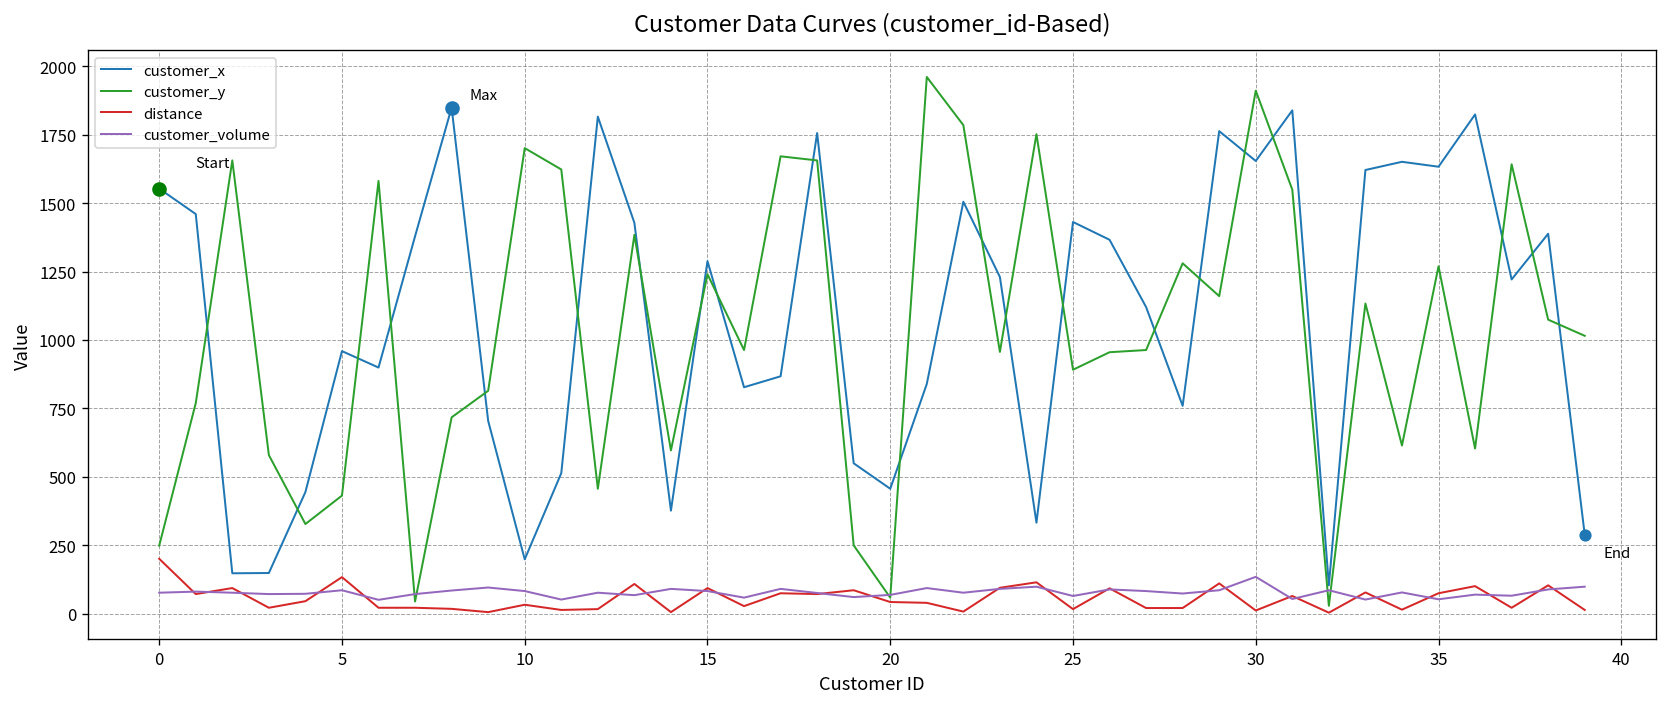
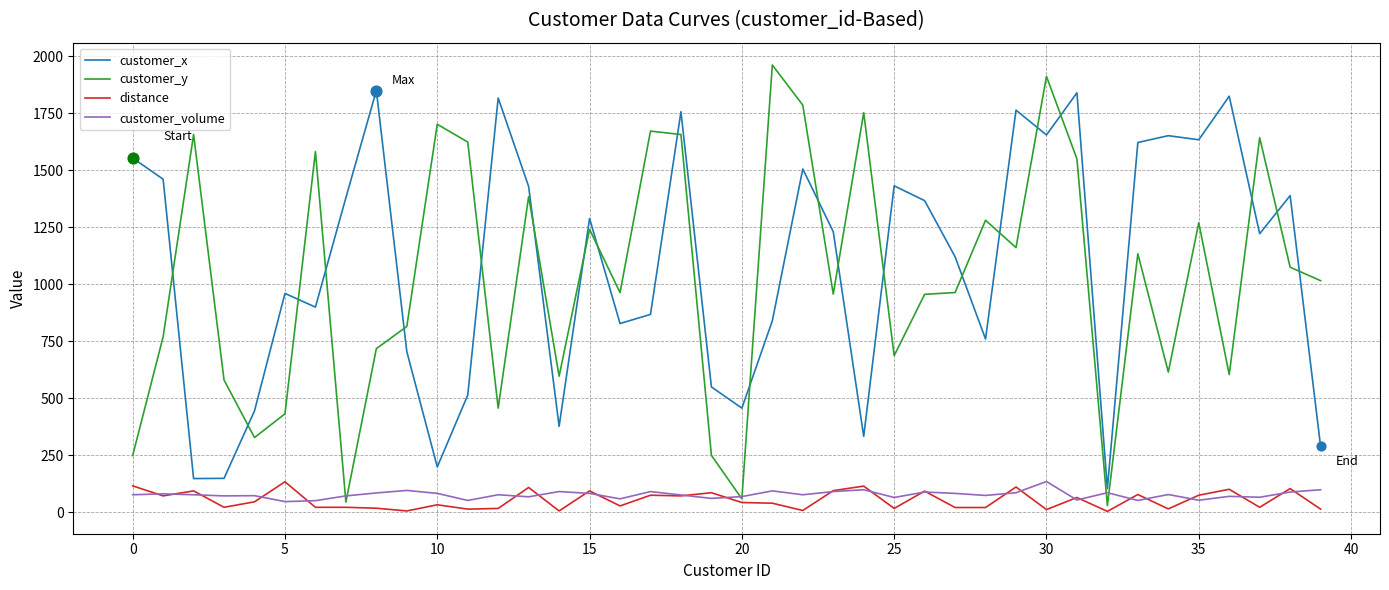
  {
    "customer_y": {
      "0": 250,
      "5": 430,
      "10": 1700,
      "15": 1240,
-     "25": 890,
+     "25": 690,
      "30": 1910,
      "35": 1270
    },
    "distance": {
-     "0": 200,
+     "0": 120,
      "5": 130,
      "10": 30,
      "20": 40,
      "25": 20,
      "30": 10,
      "35": 70
    },
    "customer_volume": {
      "0": 80,
-     "5": 90,
+     "5": 50,
      "10": 80,
      "25": 60,
      "30": 130,
      "35": 50
    }
  }
